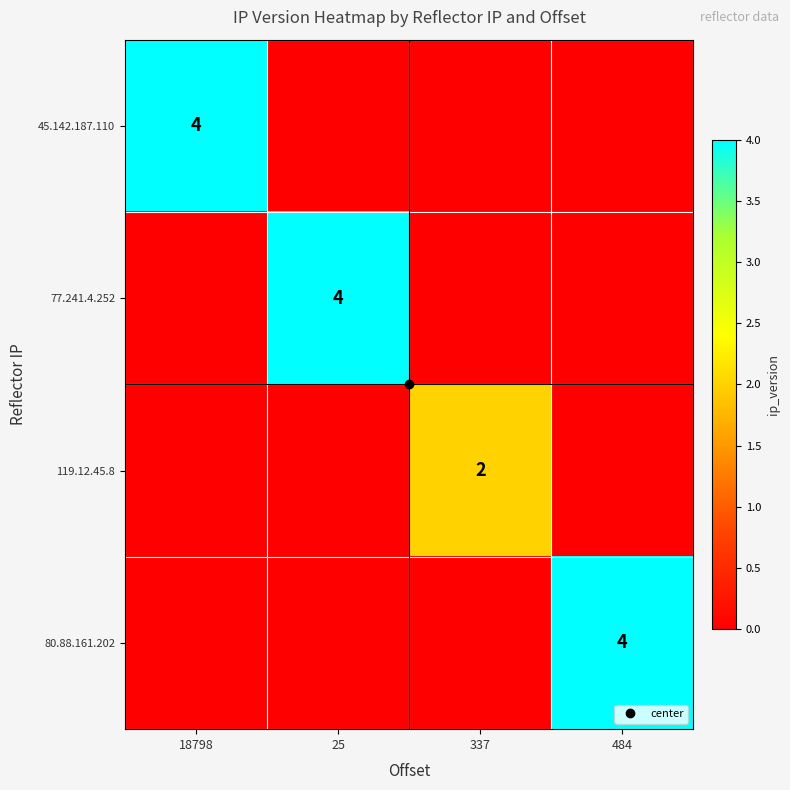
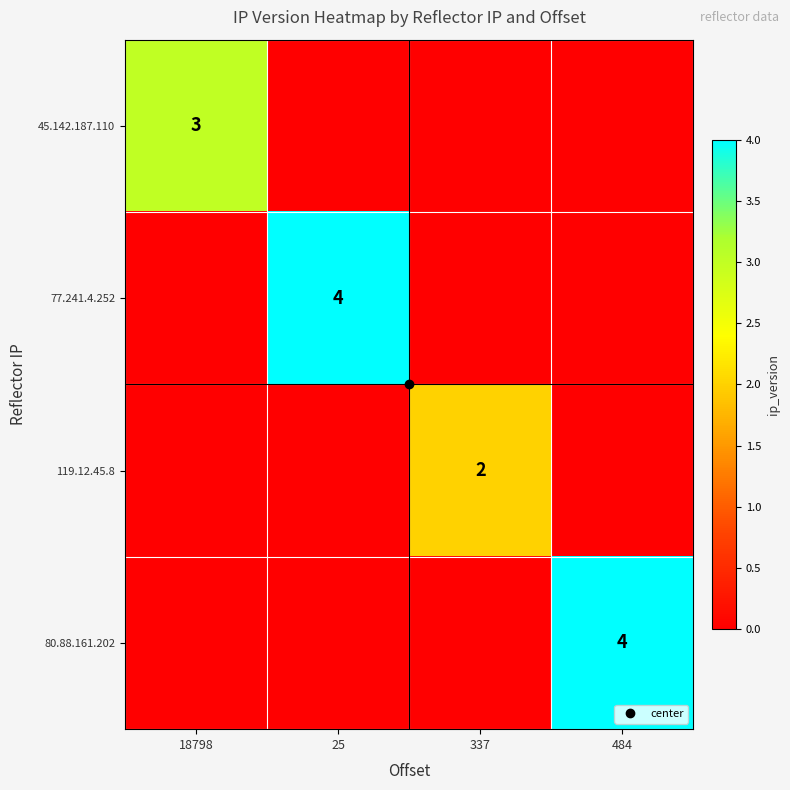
  {
    "45.142.187.110": {
-     "18798": 4
+     "18798": 3
    },
    "77.241.4.252": {
      "25": 4
    },
    "119.12.45.8": {
      "337": 2
    },
    "80.88.161.202": {
      "484": 4
    }
  }
